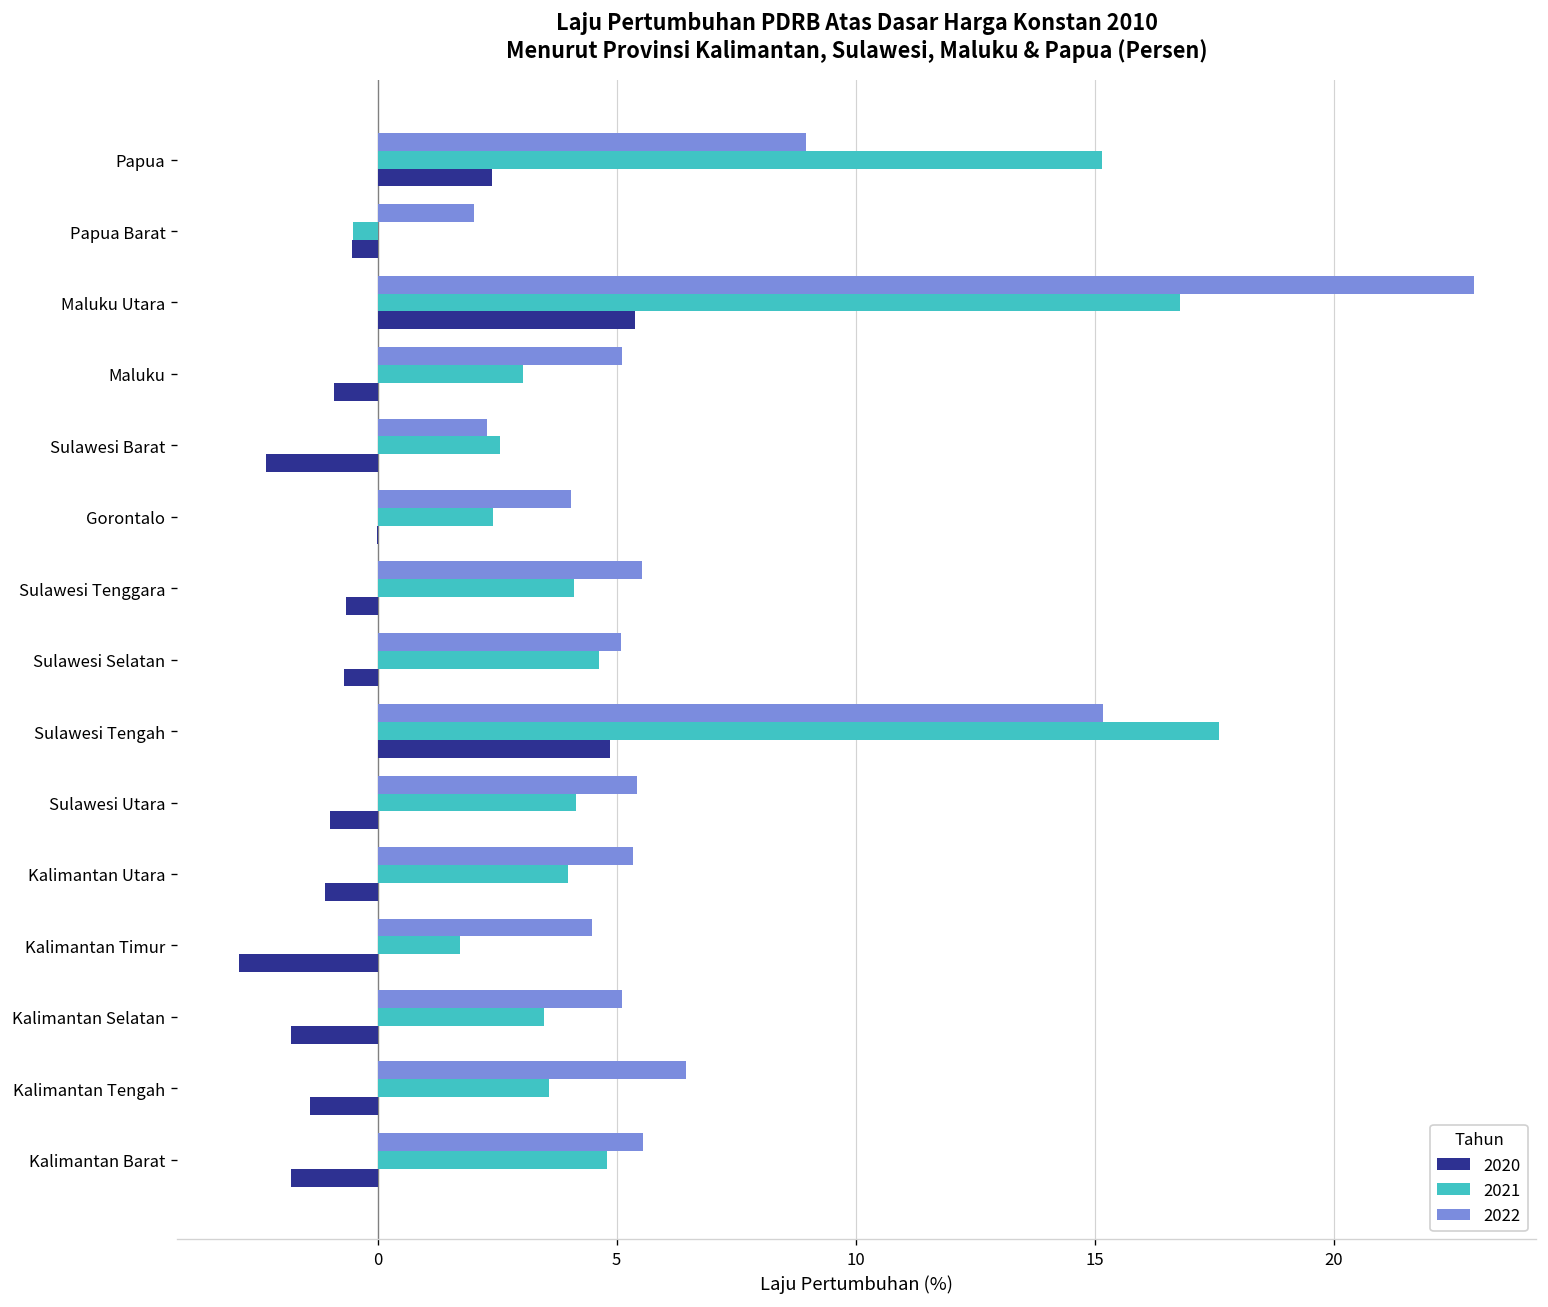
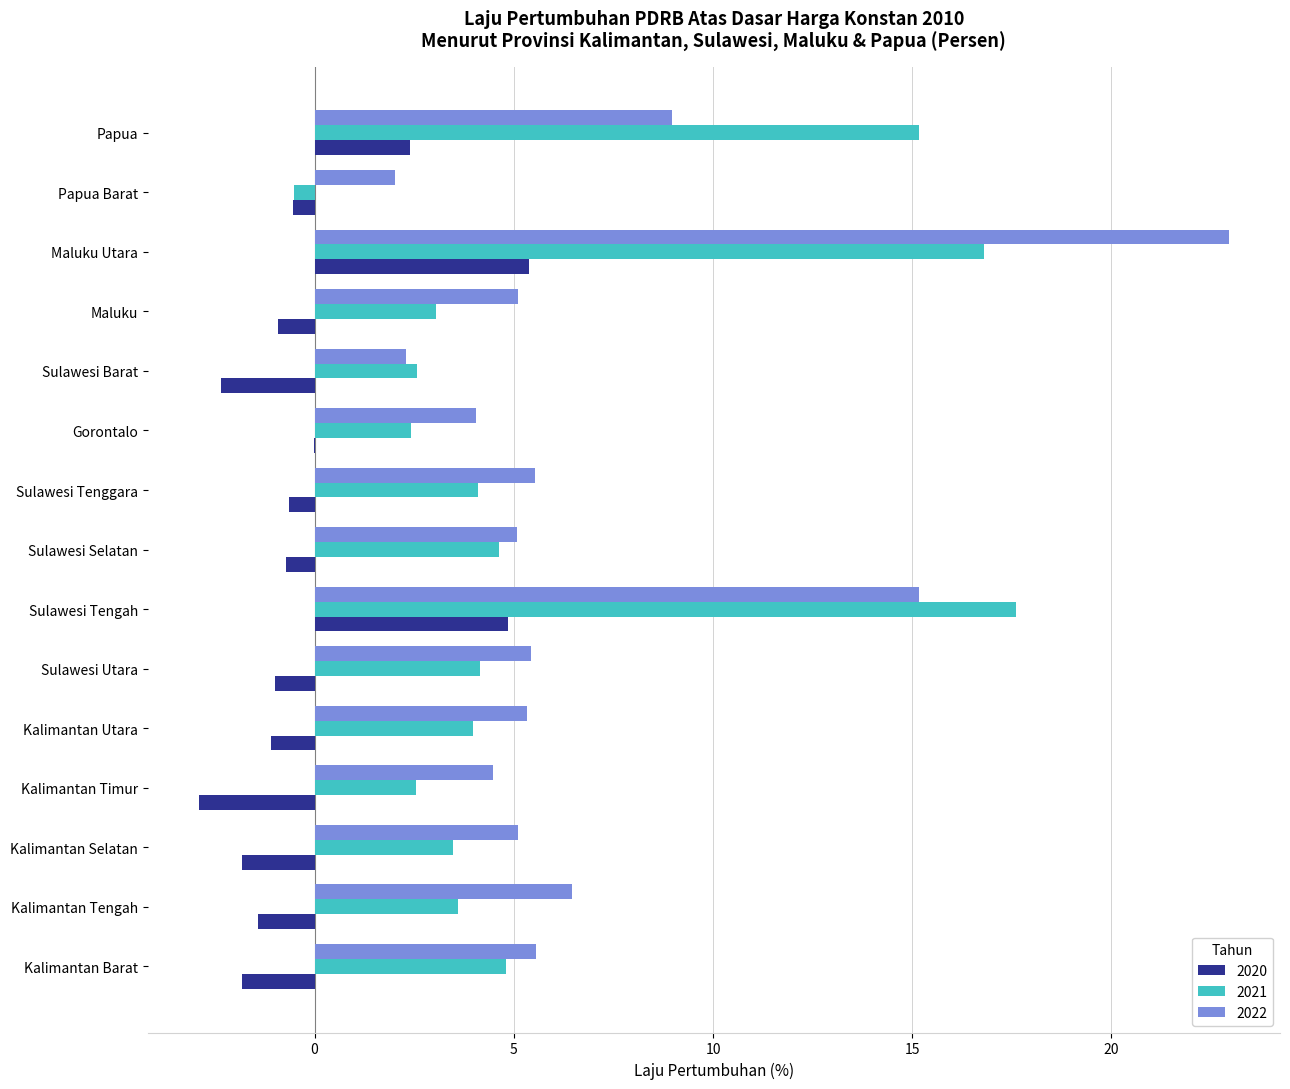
  {
    "2020": {
      "Papua": 2.4,
      "Papua Barat": -0.5,
      "Maluku Utara": 5.4,
      "Maluku": -0.9,
      "Sulawesi Barat": -2.3,
      "Sulawesi Tenggara": -0.7,
      "Sulawesi Selatan": -0.7,
      "Sulawesi Tengah": 4.9,
      "Sulawesi Utara": -1.0,
      "Kalimantan Utara": -1.1,
      "Kalimantan Timur": -2.9,
      "Kalimantan Selatan": -1.8,
      "Kalimantan Tengah": -1.4,
      "Kalimantan Barat": -1.8
    },
    "2021": {
      "Papua": 15.2,
      "Papua Barat": -0.5,
      "Maluku Utara": 16.8,
      "Maluku": 3.1,
      "Sulawesi Barat": 2.6,
      "Gorontalo": 2.4,
      "Sulawesi Tenggara": 4.1,
      "Sulawesi Selatan": 4.6,
      "Sulawesi Tengah": 17.6,
      "Sulawesi Utara": 4.2,
      "Kalimantan Utara": 4.0,
-     "Kalimantan Timur": 1.7,
+     "Kalimantan Timur": 2.6,
      "Kalimantan Selatan": 3.5,
      "Kalimantan Tengah": 3.6,
      "Kalimantan Barat": 4.8
    },
    "2022": {
      "Papua": 9.0,
      "Papua Barat": 2.0,
      "Maluku Utara": 22.9,
      "Maluku": 5.1,
      "Sulawesi Barat": 2.3,
      "Gorontalo": 4.0,
      "Sulawesi Tenggara": 5.5,
      "Sulawesi Selatan": 5.1,
      "Sulawesi Tengah": 15.2,
      "Sulawesi Utara": 5.4,
      "Kalimantan Utara": 5.3,
      "Kalimantan Timur": 4.5,
      "Kalimantan Selatan": 5.1,
      "Kalimantan Tengah": 6.5,
      "Kalimantan Barat": 5.6
    }
  }
